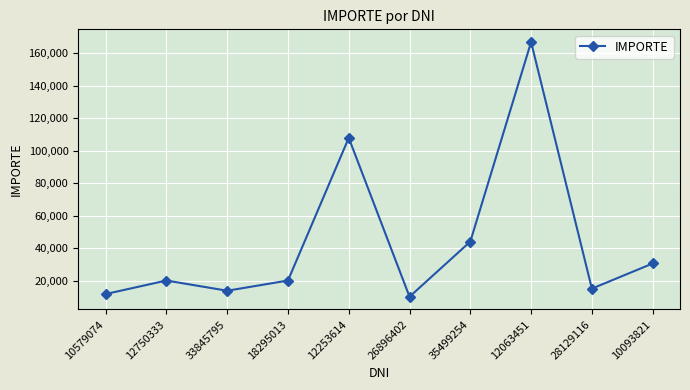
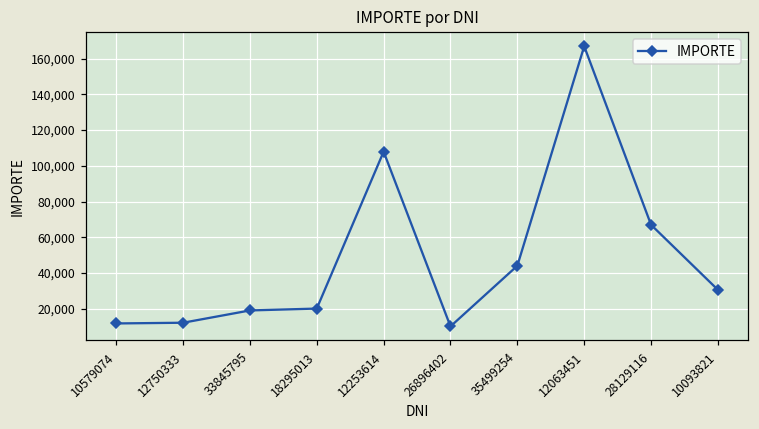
  {
    "10579074": "12,000",
-   "12750333": "20,000",
-   "33845795": "14,000",
+   "12750333": "12,000",
+   "33845795": "19,000",
    "18295013": "20,000",
    "12253614": "108,000",
    "26896402": "10,000",
    "35499254": "44,000",
    "12063451": "167,000",
-   "28129116": "15,000",
+   "28129116": "67,000",
    "10093821": "31,000"
  }
